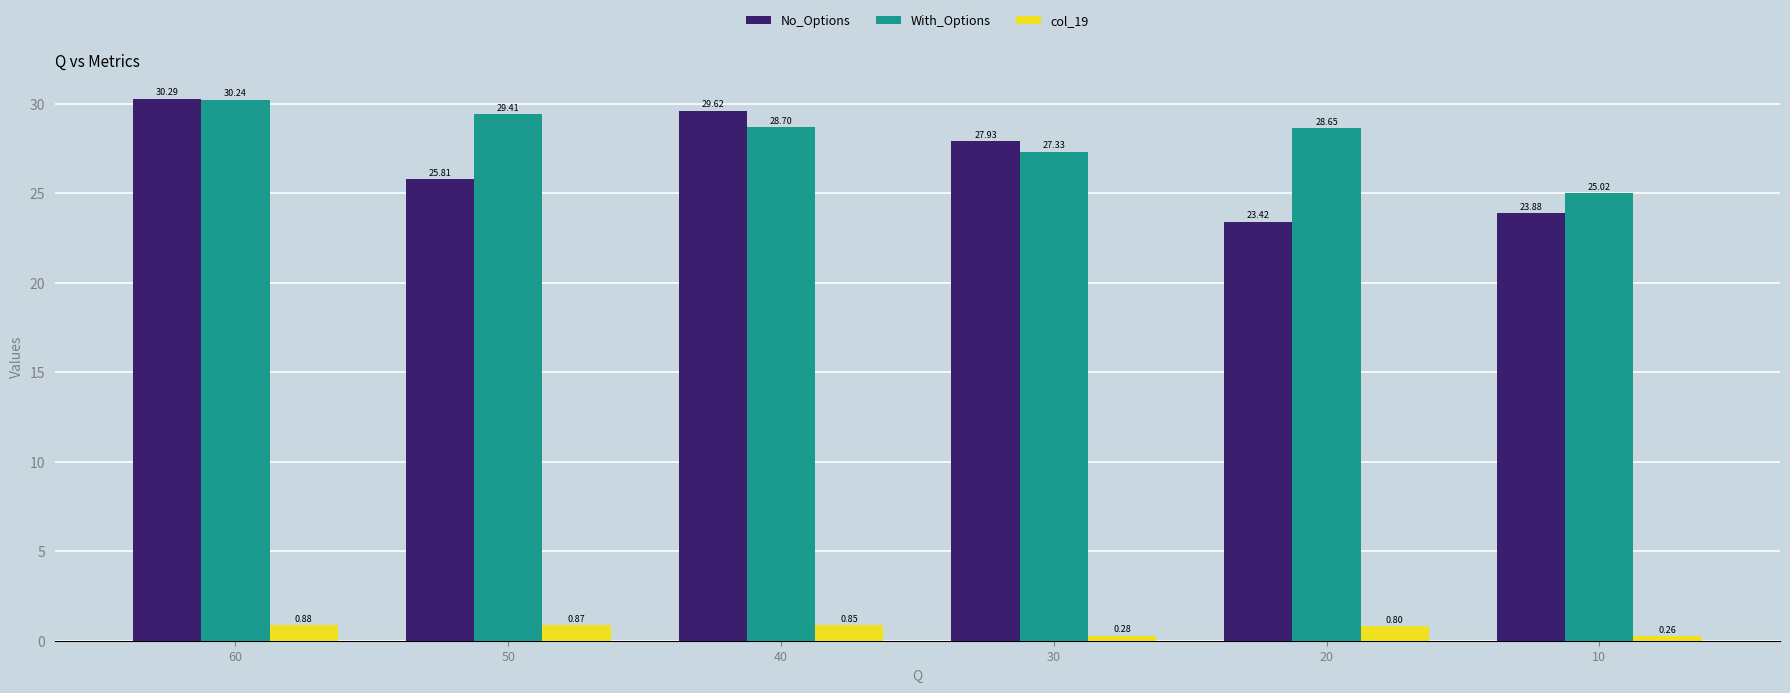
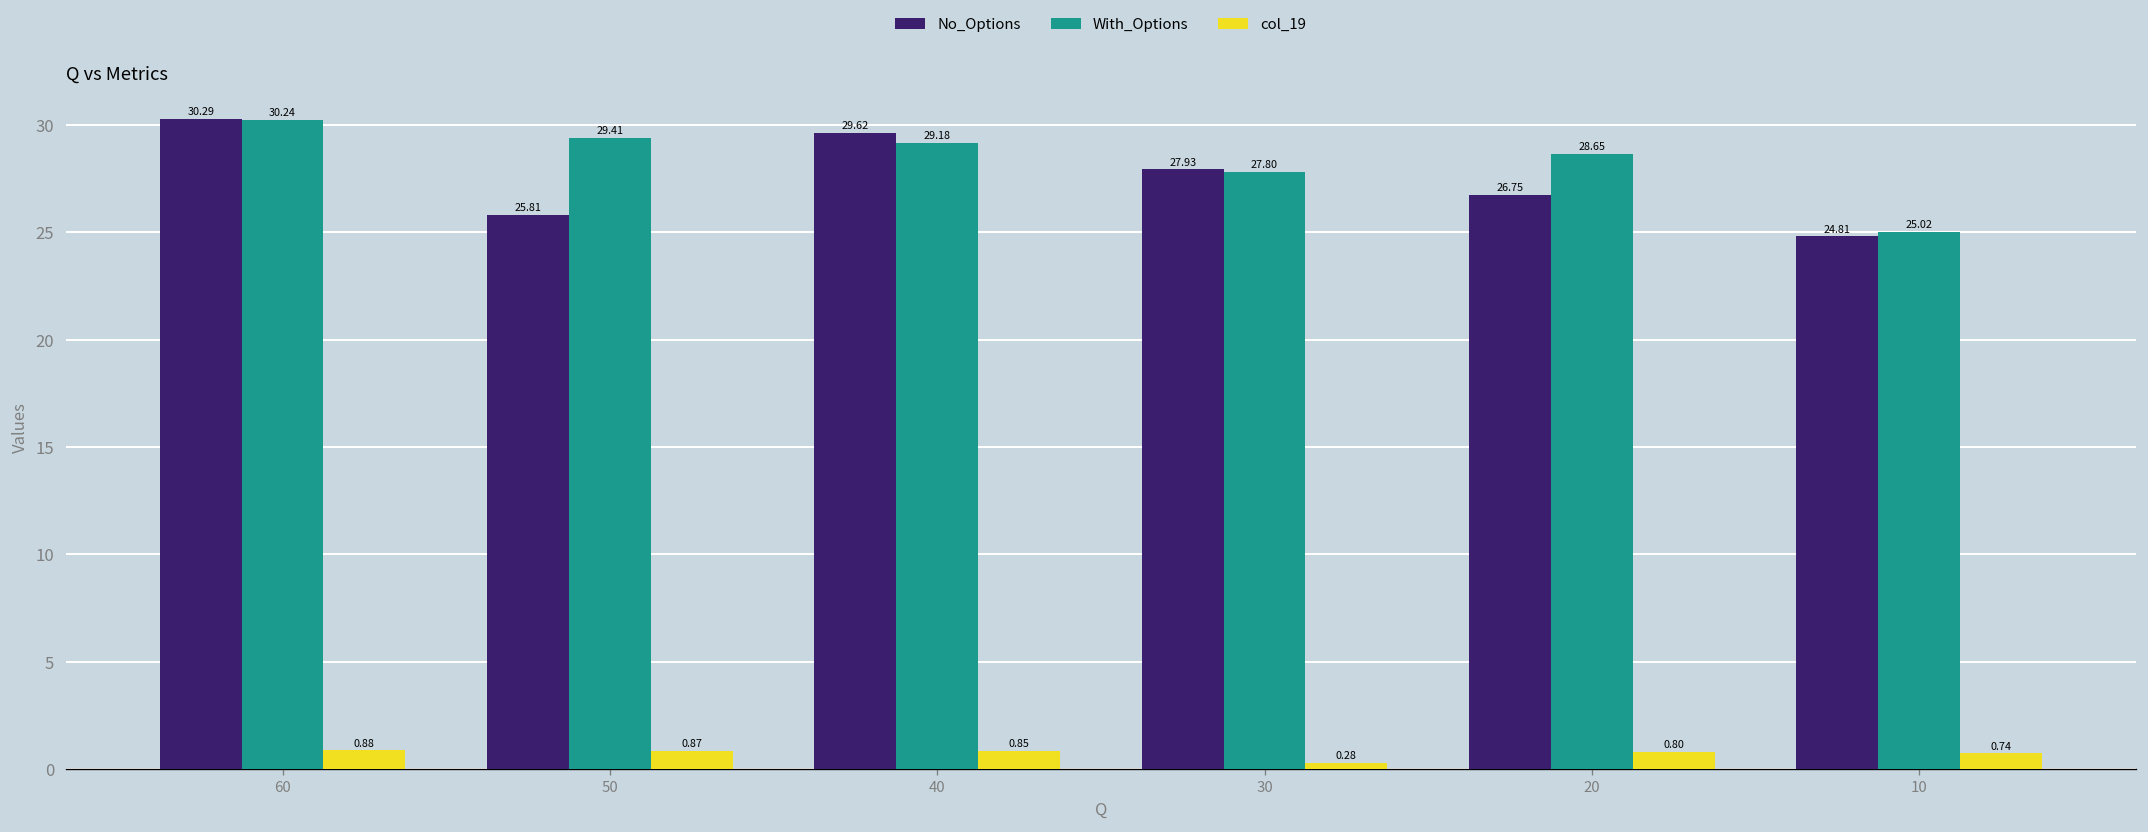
  {
    "No_Options": {
      "60": 30.29,
      "50": 25.81,
      "40": 29.62,
      "30": 27.93,
-     "20": 23.42,
-     "10": 23.88
+     "20": 26.75,
+     "10": 24.81
    },
    "With_Options": {
      "60": 30.24,
      "50": 29.41,
-     "40": 28.70,
-     "30": 27.33,
+     "40": 29.18,
+     "30": 27.80,
      "20": 28.65,
      "10": 25.02
    },
    "col_19": {
      "60": 0.88,
      "50": 0.87,
      "40": 0.85,
      "30": 0.28,
      "20": 0.80,
-     "10": 0.26
+     "10": 0.74
    }
  }
